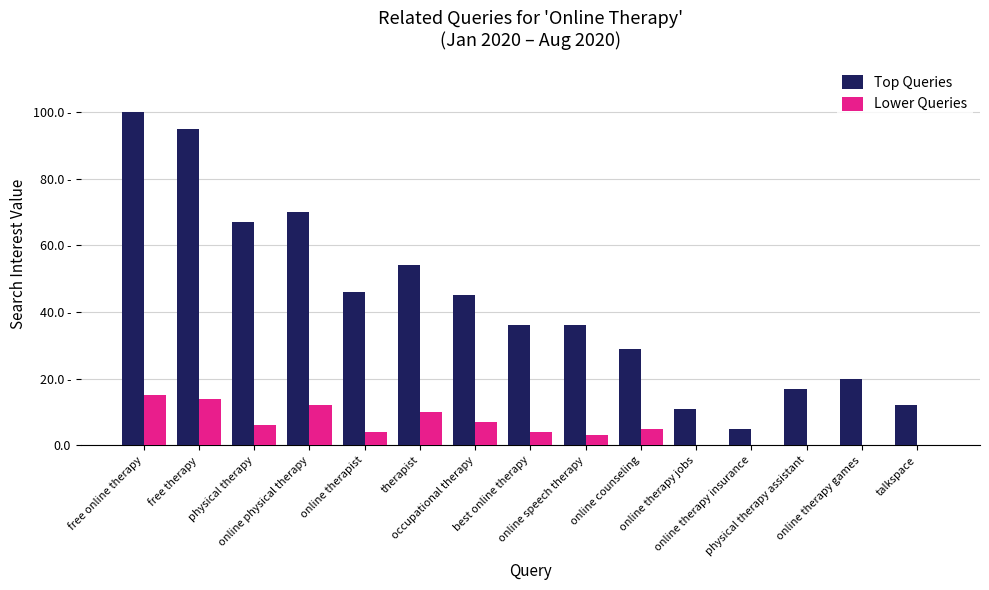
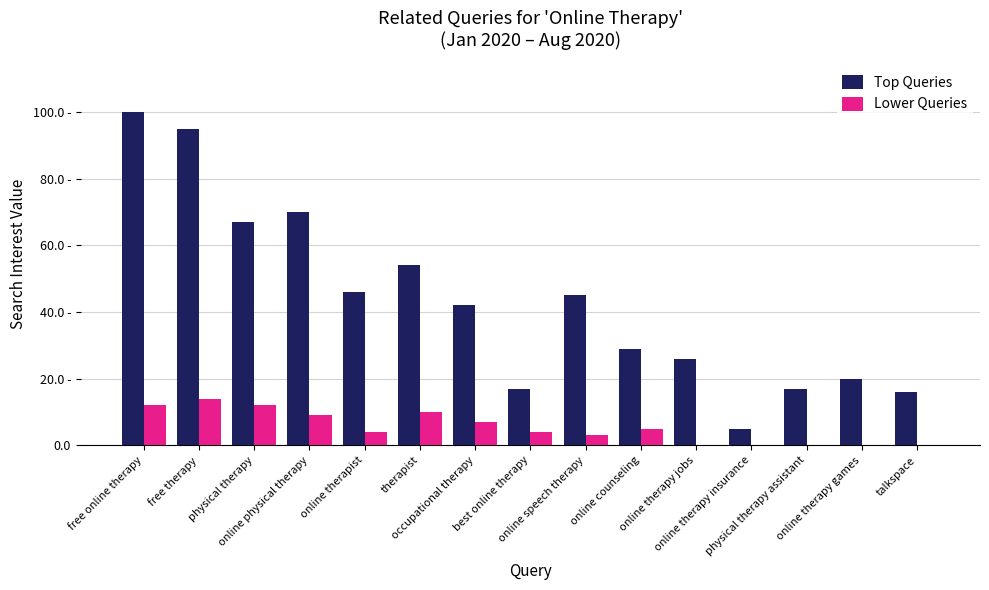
  {
    "Top Queries": {
      "free online therapy": "100 -",
      "free therapy": "95 -",
      "physical therapy": "67 -",
      "online physical therapy": "70 -",
      "online therapist": "46 -",
      "therapist": "54 -",
-     "occupational therapy": "45 -",
-     "best online therapy": "36 -",
-     "online speech therapy": "36 -",
+     "occupational therapy": "42 -",
+     "best online therapy": "17 -",
+     "online speech therapy": "45 -",
      "online counseling": "29 -",
-     "online therapy jobs": "11 -",
+     "online therapy jobs": "26 -",
      "online therapy insurance": "5 -",
      "physical therapy assistant": "17 -",
      "online therapy games": "20 -",
-     "talkspace": "12 -"
+     "talkspace": "16 -"
    },
    "Lower Queries": {
-     "free online therapy": "15 -",
+     "free online therapy": "12 -",
      "free therapy": "14 -",
-     "physical therapy": "6 -",
-     "online physical therapy": "12 -",
+     "physical therapy": "12 -",
+     "online physical therapy": "9 -",
      "online therapist": "4 -",
      "therapist": "10 -",
      "occupational therapy": "7 -",
      "best online therapy": "4 -",
      "online speech therapy": "3 -",
      "online counseling": "5 -",
      "online therapy jobs": "0 -",
      "online therapy insurance": "0 -",
      "physical therapy assistant": "0 -",
      "online therapy games": "0 -",
      "talkspace": "0 -"
    }
  }
